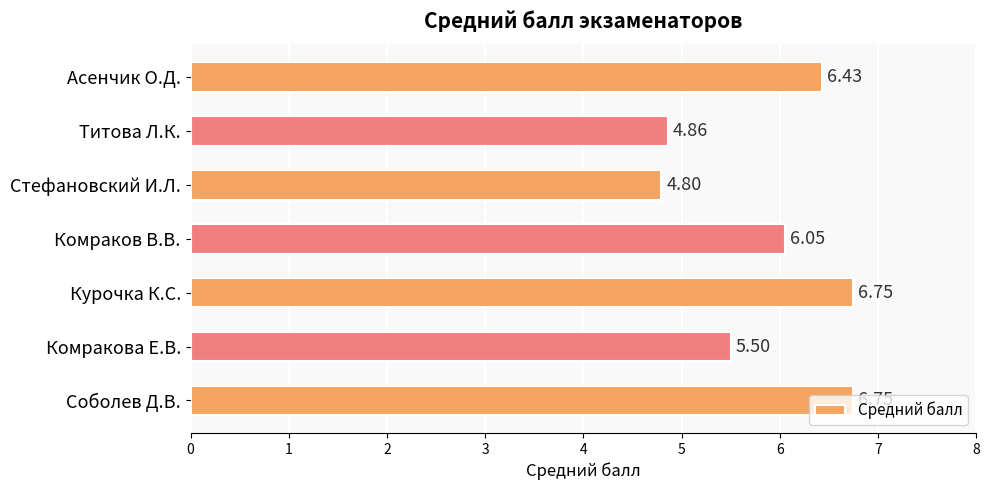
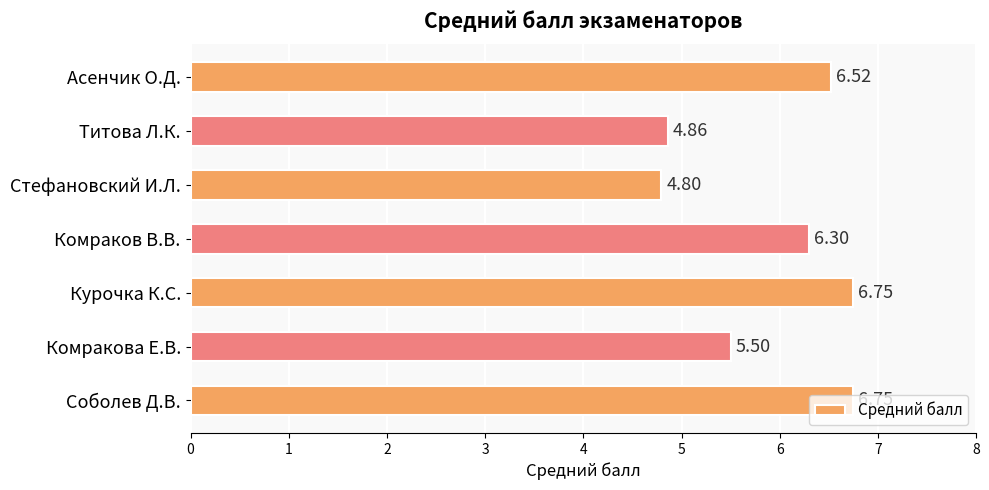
  {
-   "Асенчик О.Д.": 6.43,
+   "Асенчик О.Д.": 6.52,
    "Титова Л.К.": 4.86,
    "Стефановский И.Л.": 4.80,
-   "Комраков В.В.": 6.05,
+   "Комраков В.В.": 6.30,
    "Курочка К.С.": 6.75,
    "Комракова Е.В.": 5.50
  }
